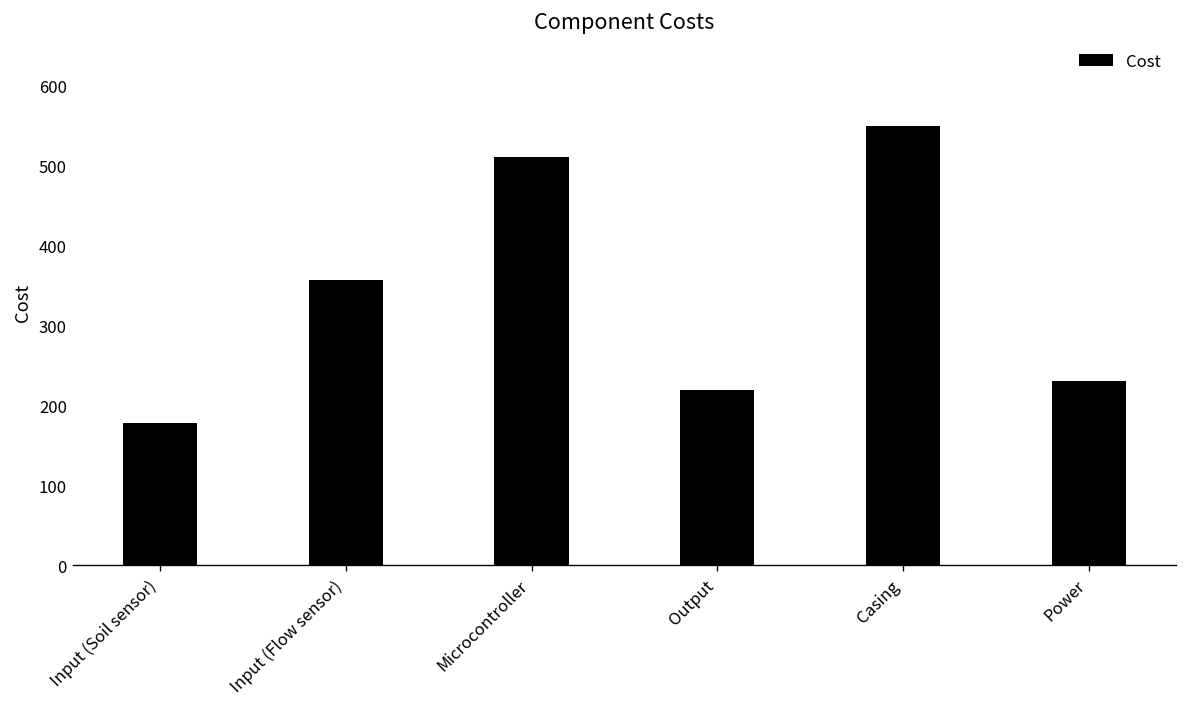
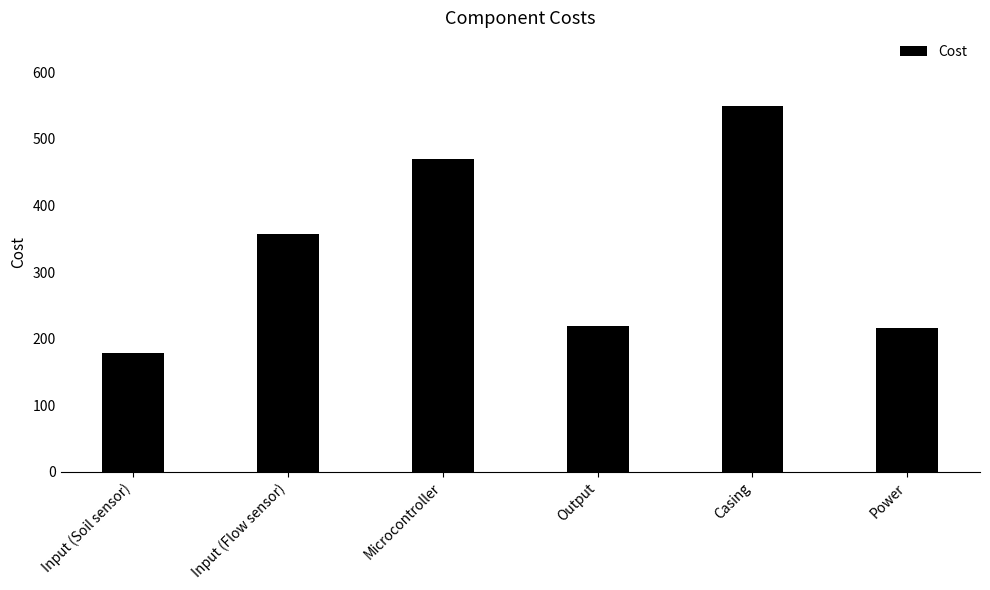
  {
    "Input (Soil sensor)": 180,
    "Input (Flow sensor)": 360,
-   "Microcontroller": 510,
+   "Microcontroller": 470,
    "Output": 220,
    "Casing": 550,
-   "Power": 230
+   "Power": 220
  }
